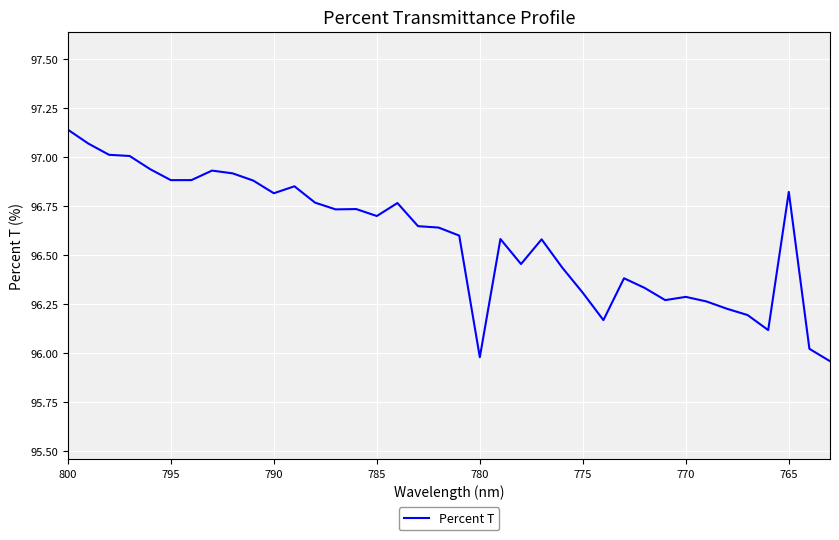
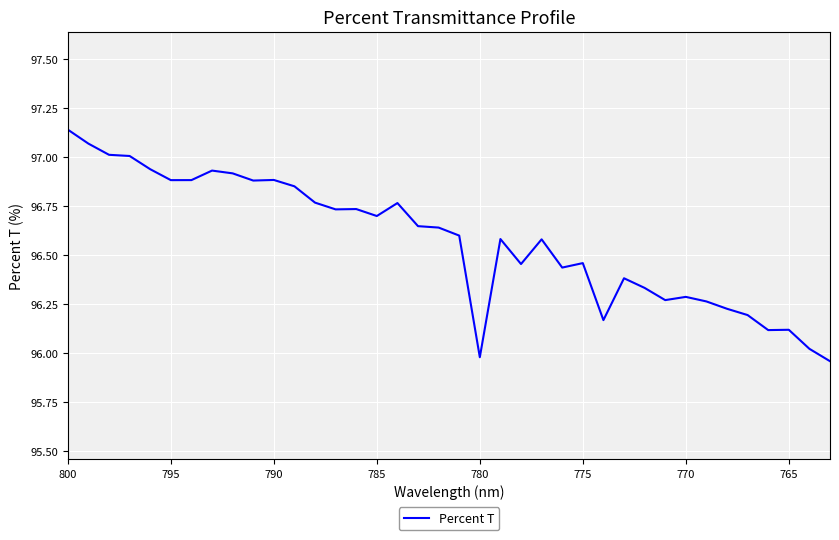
  {
    "800": 97.14,
    "795": 96.88,
-   "790": 96.81,
+   "790": 96.88,
    "785": 96.70,
    "780": 95.98,
-   "775": 96.31,
+   "775": 96.46,
    "770": 96.29,
-   "765": 96.82
+   "765": 96.12
  }
